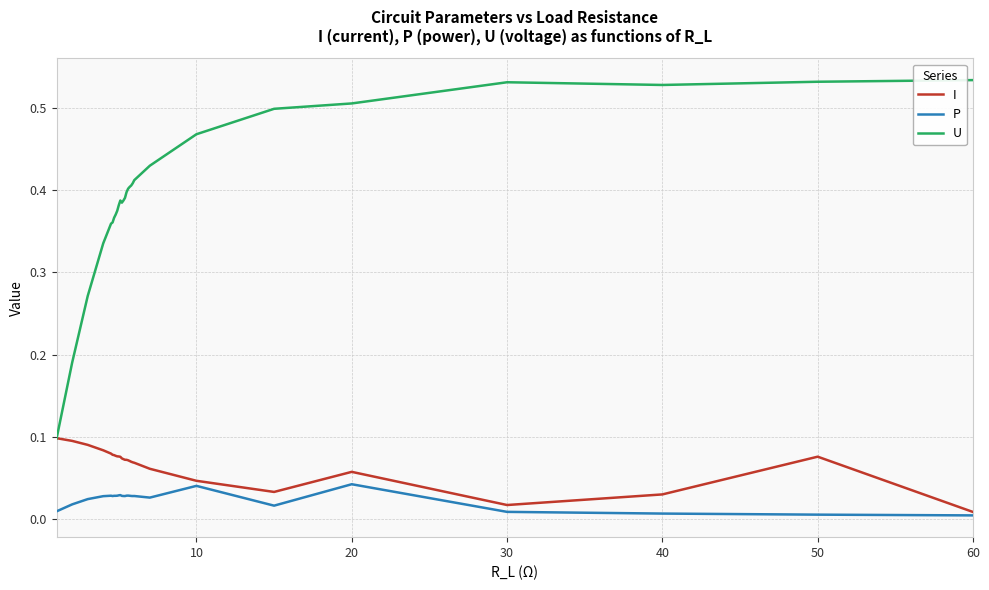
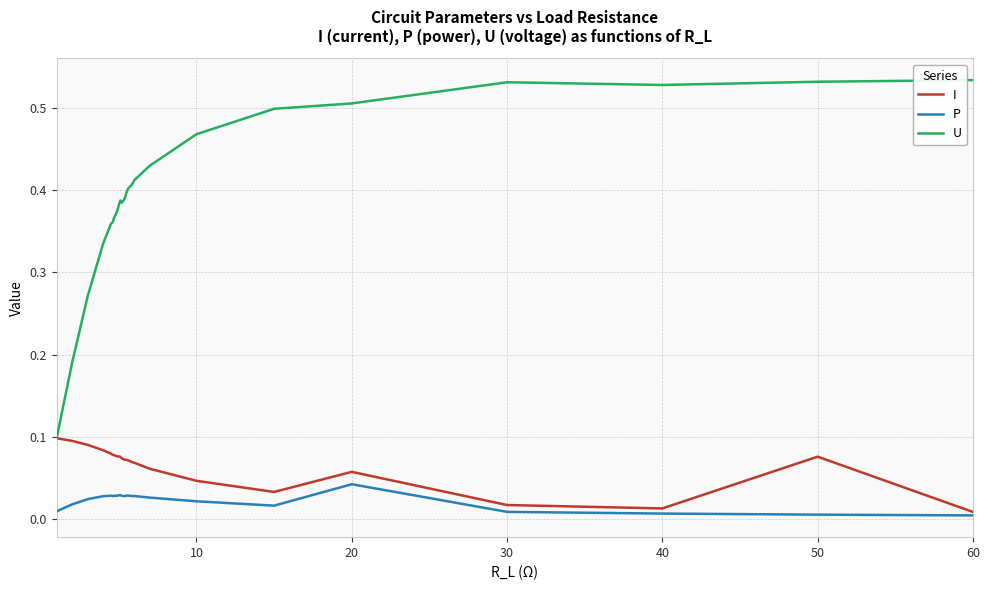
  {
    "I": {
      "10": 0.05,
      "20": 0.06,
      "30": 0.02,
-     "40": 0.03,
+     "40": 0.01,
      "50": 0.08,
      "60": 0.01
    },
    "P": {
-     "10": 0.04,
+     "10": 0.02,
      "20": 0.04,
      "30": 0.01,
      "40": 0.01,
      "50": 0.01,
      "60": 0.00
    },
    "U": {
      "10": 0.47,
      "20": 0.51,
      "30": 0.53,
      "40": 0.53,
      "50": 0.53,
      "60": 0.53
    }
  }
